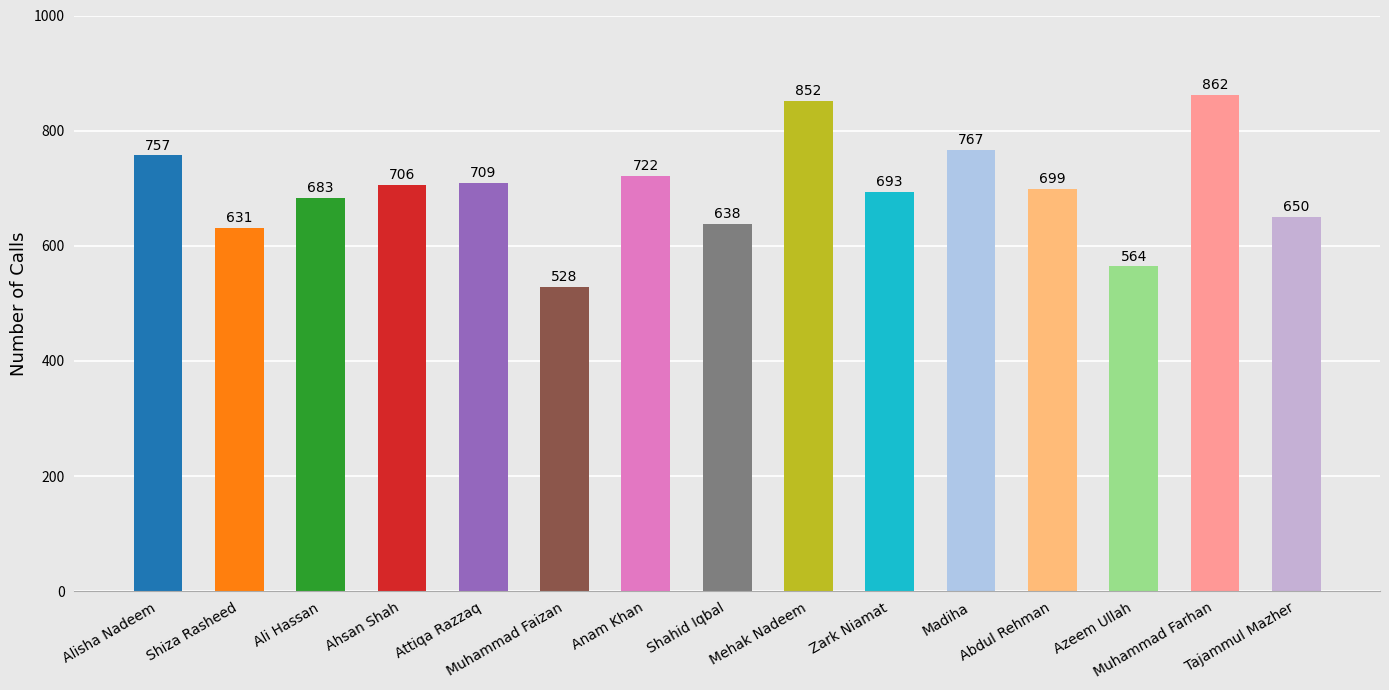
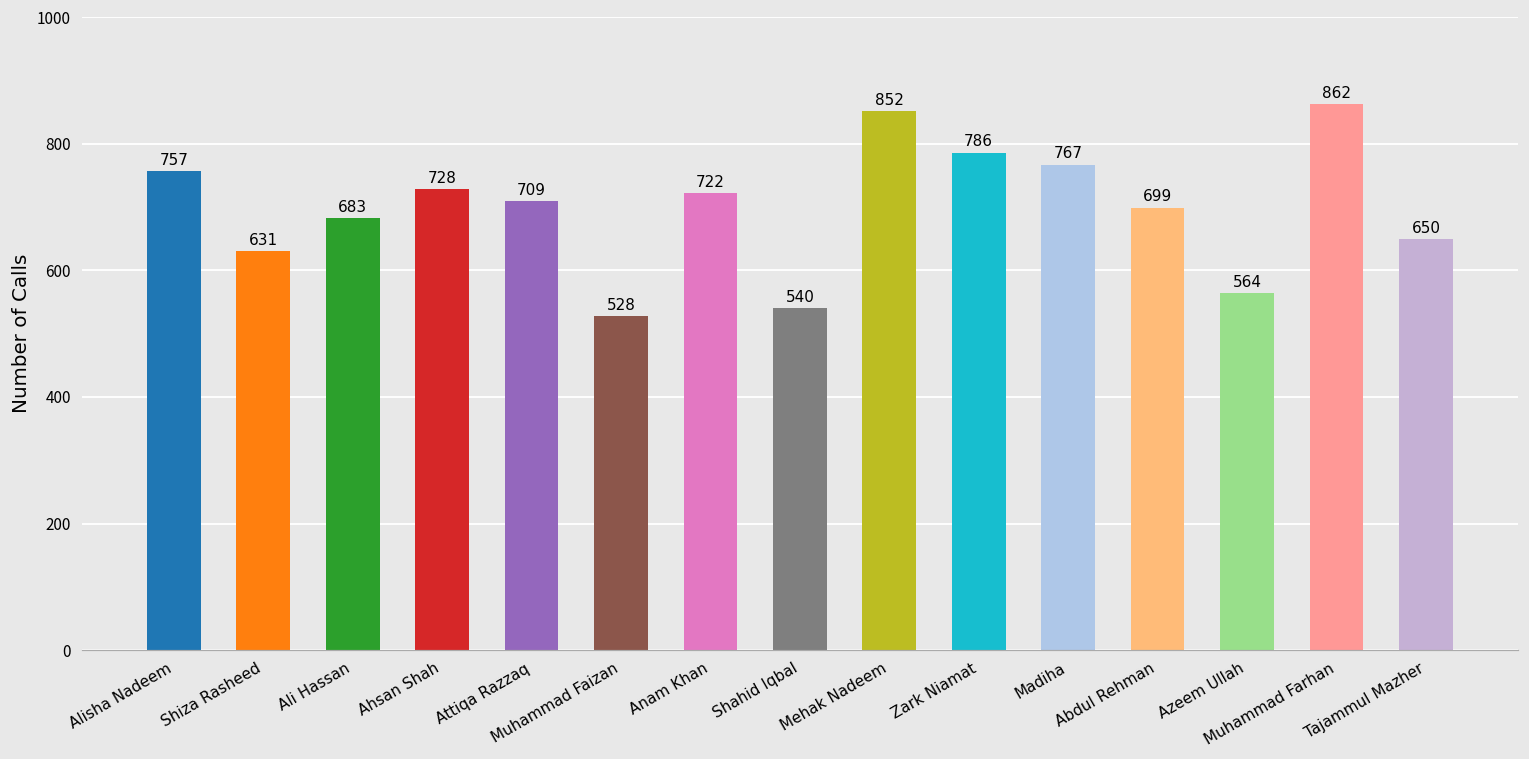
  {
    "Alisha Nadeem": 757,
    "Shiza Rasheed": 631,
    "Ali Hassan": 683,
-   "Ahsan Shah": 706,
+   "Ahsan Shah": 728,
    "Attiqa Razzaq": 709,
    "Muhammad Faizan": 528,
    "Anam Khan": 722,
-   "Shahid Iqbal": 638,
+   "Shahid Iqbal": 540,
    "Mehak Nadeem": 852,
-   "Zark Niamat": 693,
+   "Zark Niamat": 786,
    "Madiha": 767,
    "Abdul Rehman": 699,
    "Azeem Ullah": 564,
    "Muhammad Farhan": 862,
    "Tajammul Mazher": 650
  }
